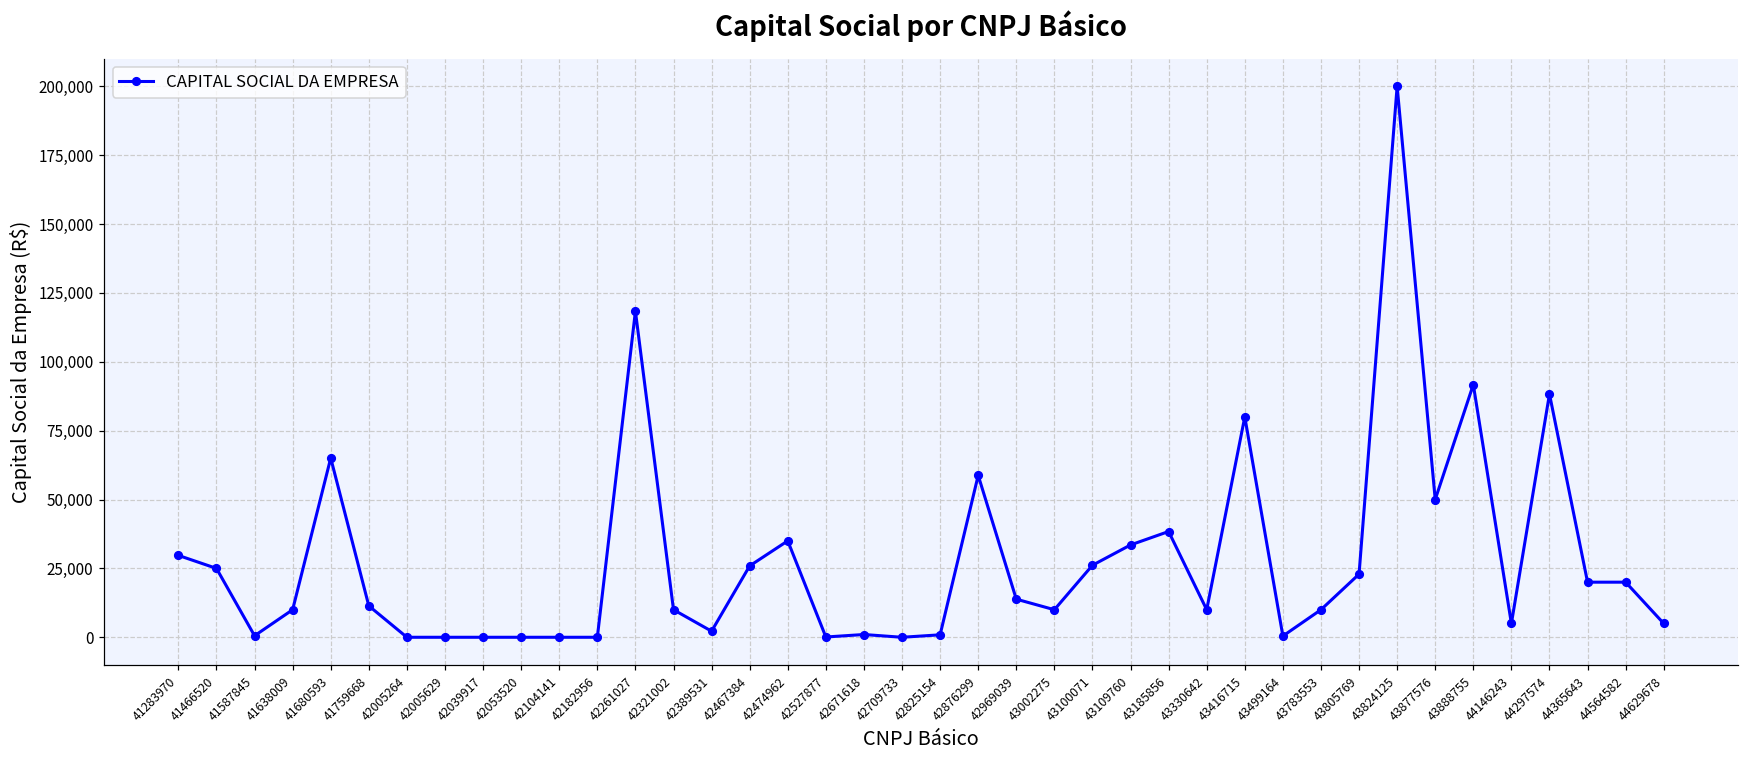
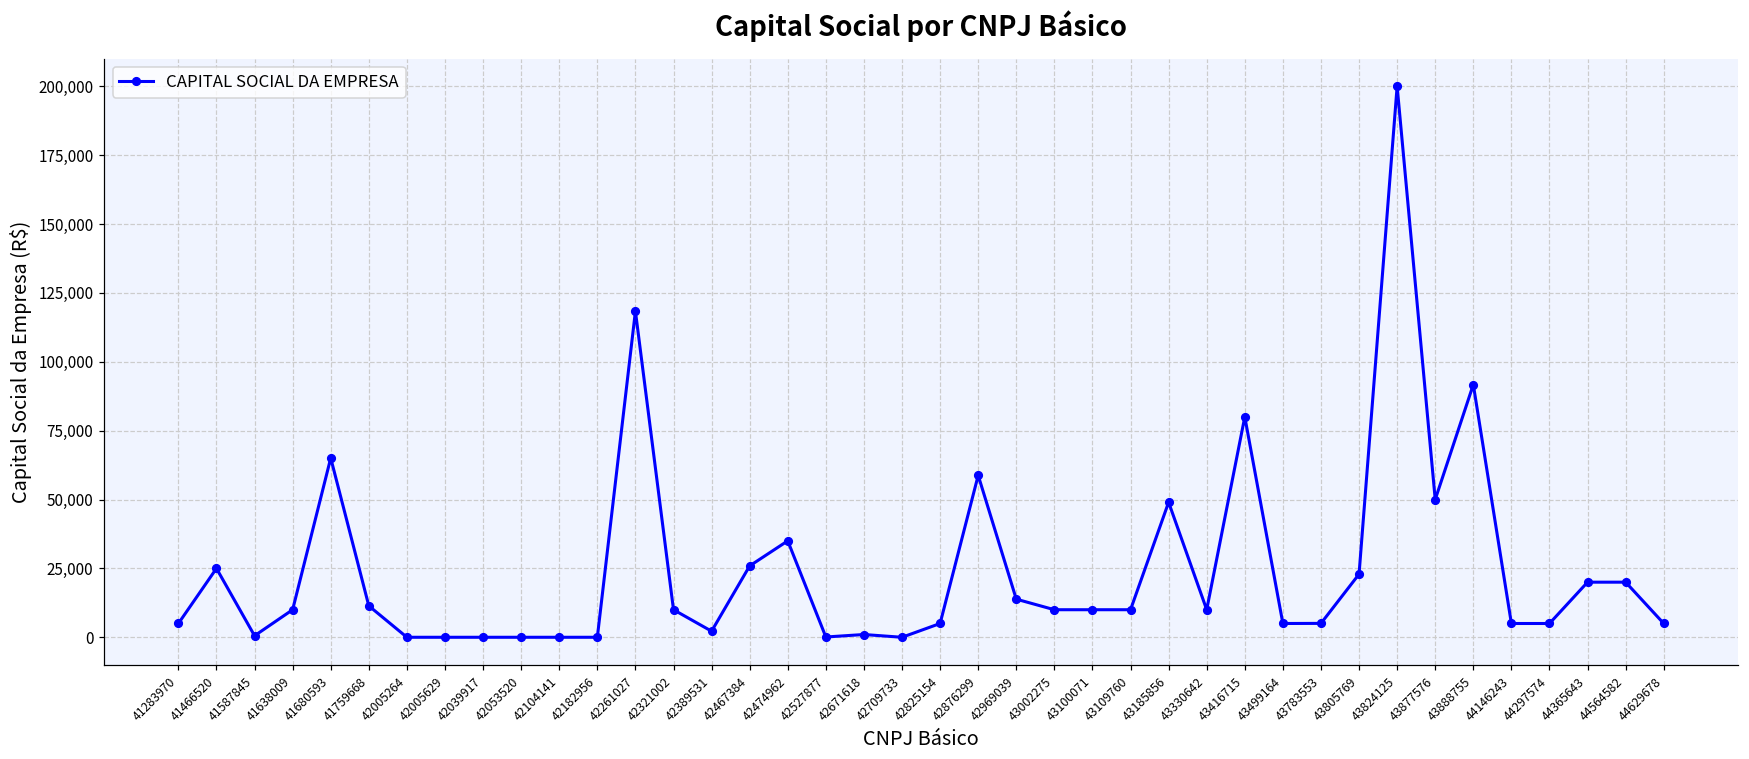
  {
-   "41283970": "30,000",
+   "41283970": "5,000",
    "41466520": "25,000",
    "41587845": "1,000",
    "41638009": "10,000",
    "41680593": "65,000",
    "41759668": "11,000",
    "42005264": "0",
    "42005629": "0",
    "42039917": "0",
    "42053520": "0",
    "42104141": "0",
    "42182956": "0",
    "42261027": "118,000",
    "42321002": "10,000",
    "42389531": "2,000",
    "42467384": "26,000",
    "42474962": "35,000",
    "42527877": "0",
    "42671618": "1,000",
    "42709733": "0",
-   "42825154": "1,000",
+   "42825154": "5,000",
    "42876299": "59,000",
    "42969039": "14,000",
    "43002275": "10,000",
-   "43100071": "26,000",
-   "43109760": "34,000",
-   "43185856": "38,000",
+   "43100071": "10,000",
+   "43109760": "10,000",
+   "43185856": "49,000",
    "43330642": "10,000",
    "43416715": "80,000",
-   "43499164": "0",
-   "43783553": "10,000",
+   "43499164": "5,000",
+   "43783553": "5,000",
    "43805769": "23,000",
    "43824125": "200,000",
    "43877576": "50,000",
    "43888755": "92,000",
    "44146243": "5,000",
-   "44297574": "88,000",
+   "44297574": "5,000",
    "44365643": "20,000",
    "44564582": "20,000",
    "44629678": "5,000"
  }
